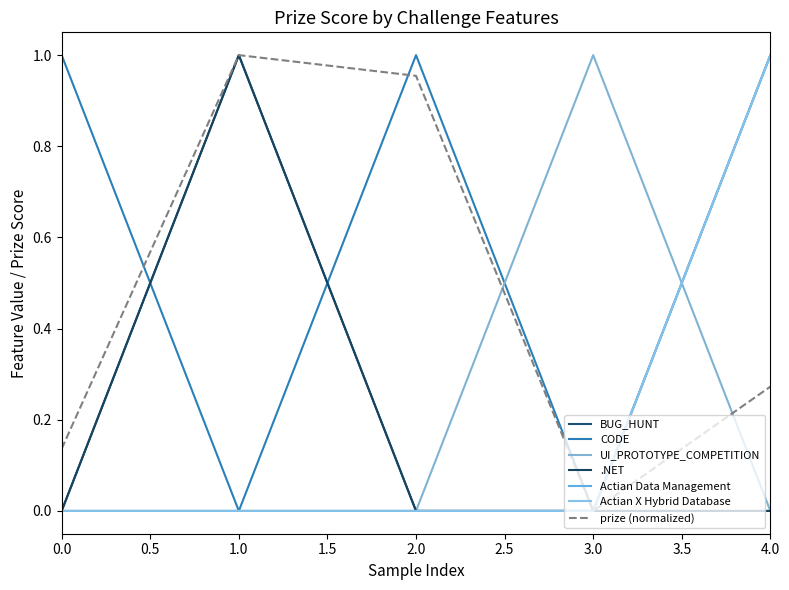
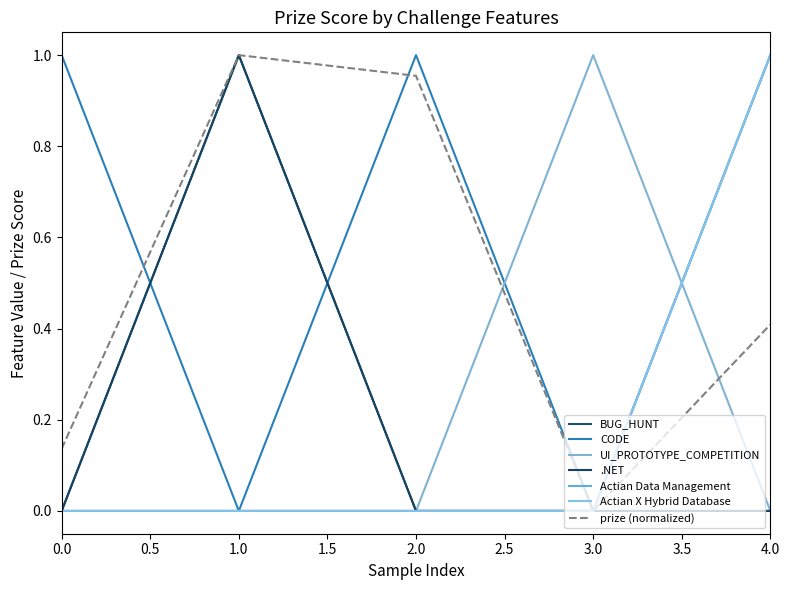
  {
    "CODE": {
      "0.0": 1.00,
      "2.0": 1.00
    },
    "prize (normalized)": {
      "0.0": 0.14,
      "2.0": 0.95,
-     "4.0": 0.27
+     "4.0": 0.41
    }
  }
